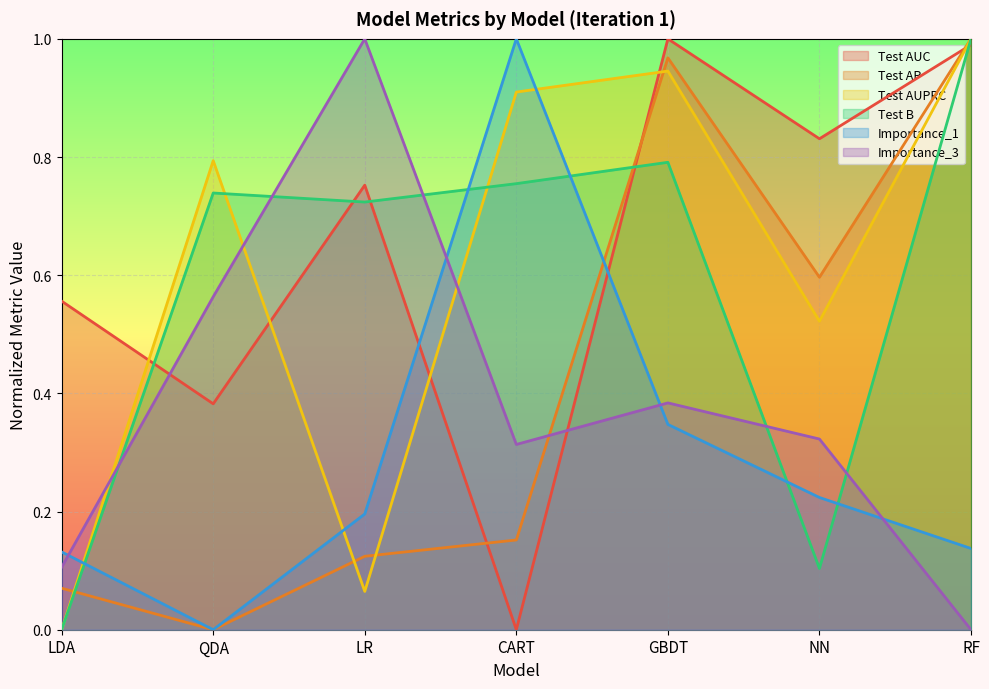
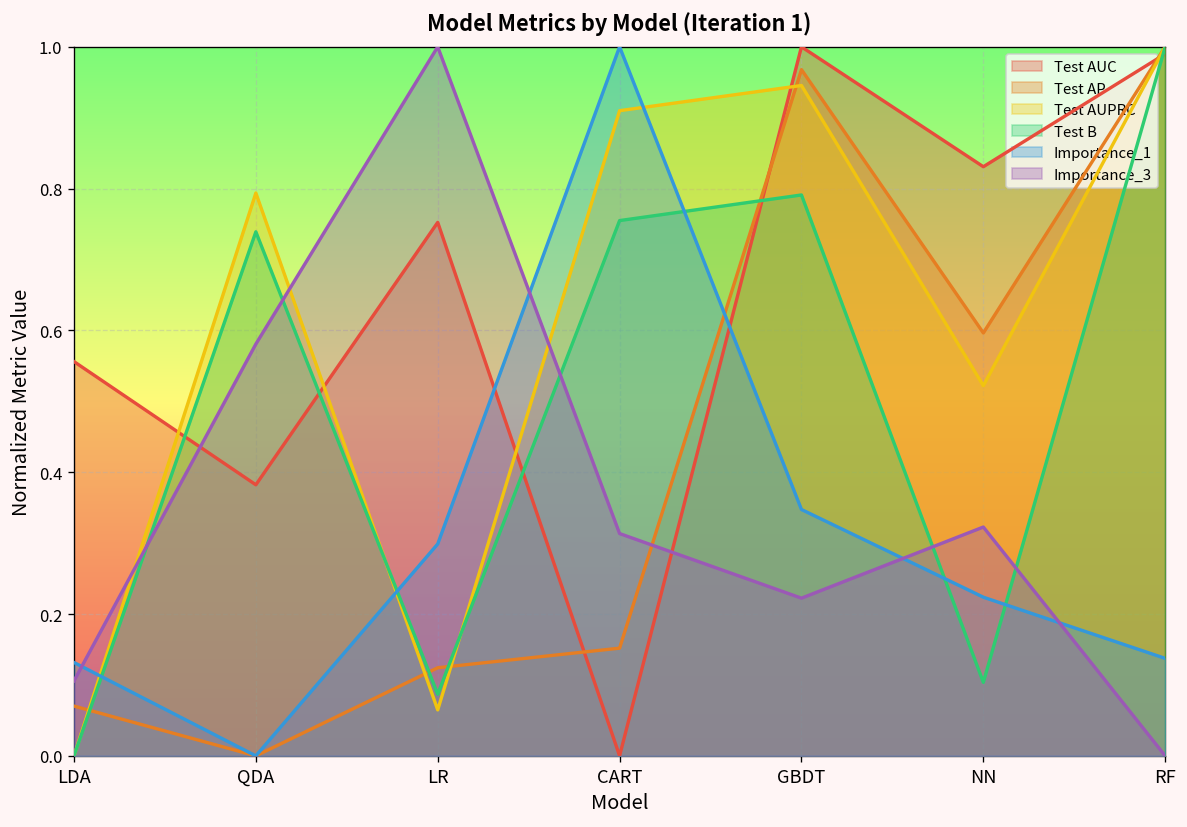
  {
    "Test B": {
      "QDA": 0.74,
-     "LR": 0.72,
+     "LR": 0.09,
      "CART": 0.75,
      "GBDT": 0.79,
      "NN": 0.10
    },
    "Importance_1": {
      "LDA": 0.13,
-     "LR": 0.20,
+     "LR": 0.30,
      "CART": 1.00,
      "GBDT": 0.35,
      "NN": 0.22,
      "RF": 0.14
    },
    "Importance_3": {
      "LDA": 0.11,
-     "QDA": 0.56,
+     "QDA": 0.58,
      "LR": 1.00,
      "CART": 0.31,
-     "GBDT": 0.38,
+     "GBDT": 0.22,
      "NN": 0.32,
      "RF": 0.00
    }
  }
